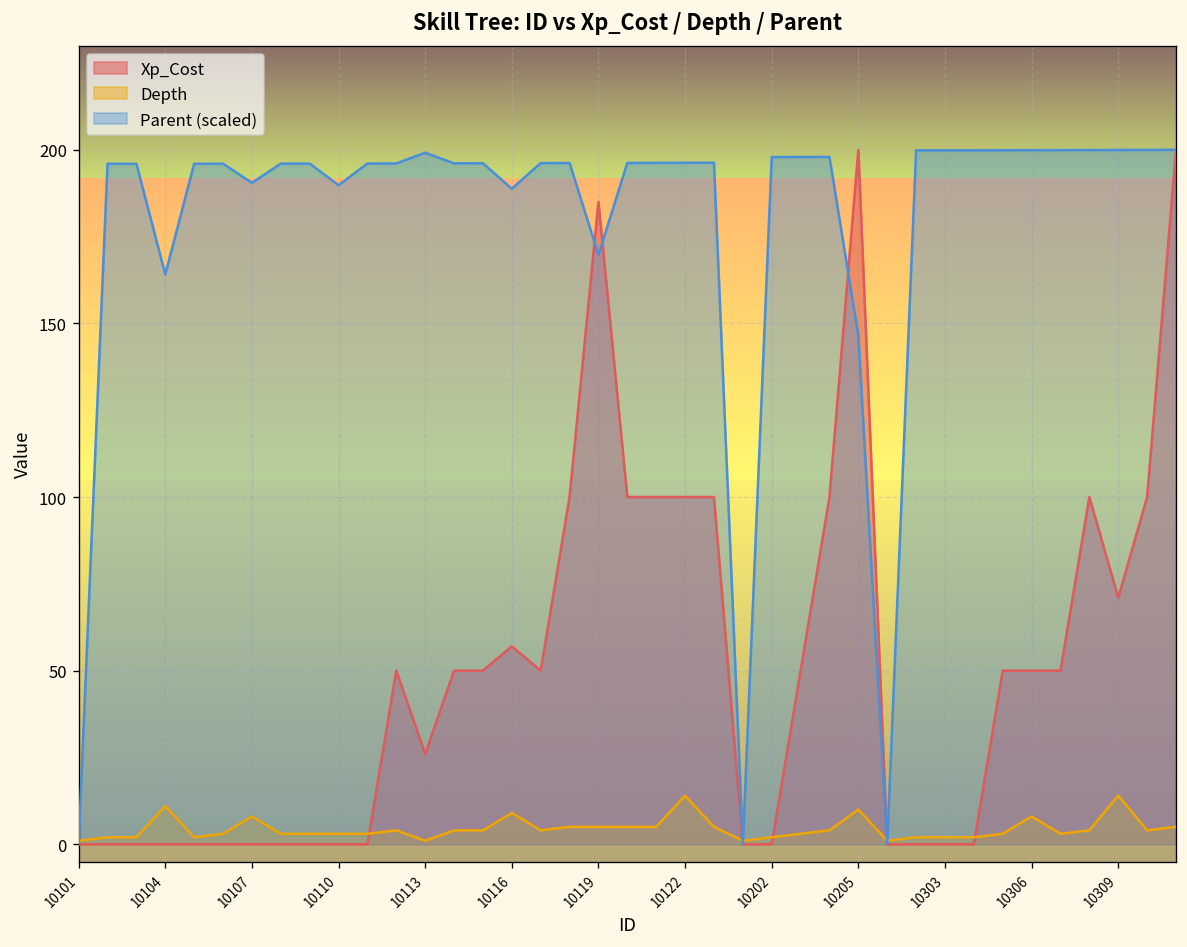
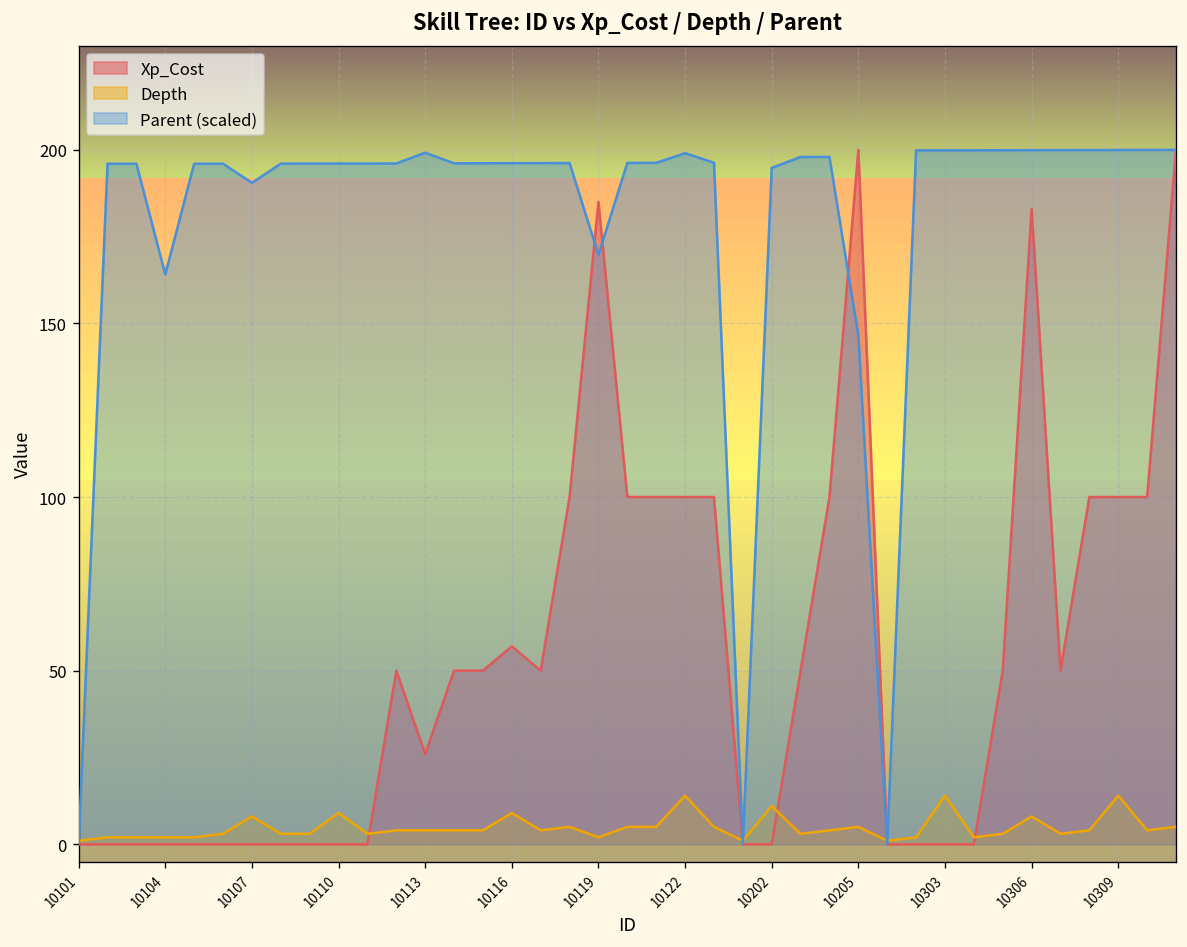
  {
    "Xp_Cost": {
      "10104": 0,
      "10107": 0,
      "10110": 0,
      "10113": 26,
      "10116": 57,
      "10119": 185,
      "10122": 100,
      "10202": 0,
      "10205": 200,
      "10303": 0,
-     "10306": 50,
-     "10309": 71
+     "10306": 183,
+     "10309": 100
    },
    "Depth": {
      "10101": 1,
-     "10104": 11,
+     "10104": 2,
      "10107": 8,
-     "10110": 3,
-     "10113": 1,
+     "10110": 9,
+     "10113": 4,
      "10116": 9,
-     "10119": 5,
+     "10119": 2,
      "10122": 14,
-     "10202": 2,
-     "10205": 10,
-     "10303": 2,
+     "10202": 11,
+     "10205": 5,
+     "10303": 14,
      "10306": 8,
      "10309": 14
    },
    "Parent (scaled)": {
      "10104": 164,
      "10107": 190,
-     "10110": 190,
+     "10110": 196,
      "10113": 199,
-     "10116": 189,
+     "10116": 196,
      "10119": 170,
-     "10122": 196,
-     "10202": 198,
+     "10122": 199,
+     "10202": 195,
      "10205": 146,
      "10303": 200,
      "10306": 200,
      "10309": 200
    }
  }
